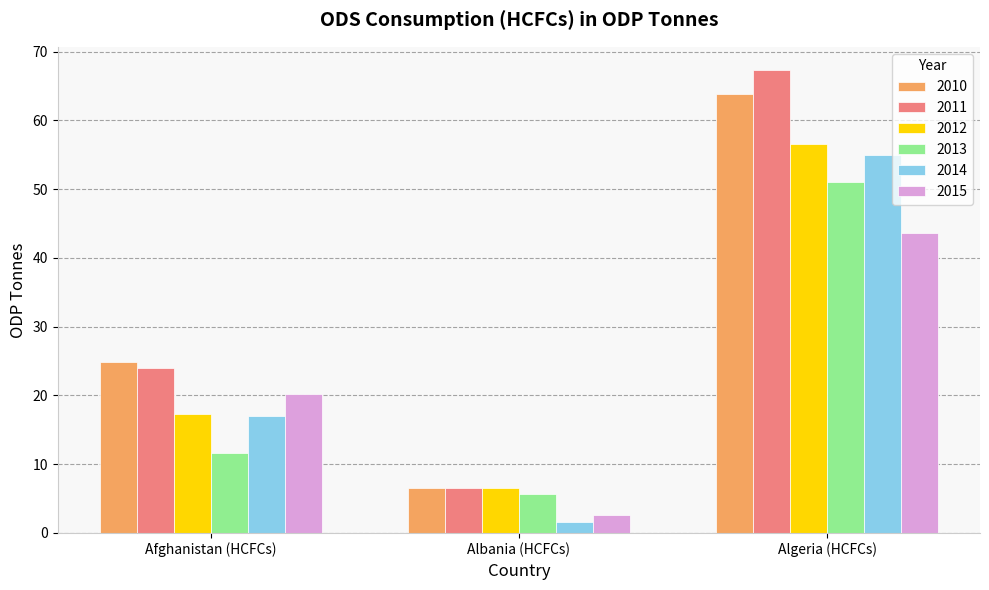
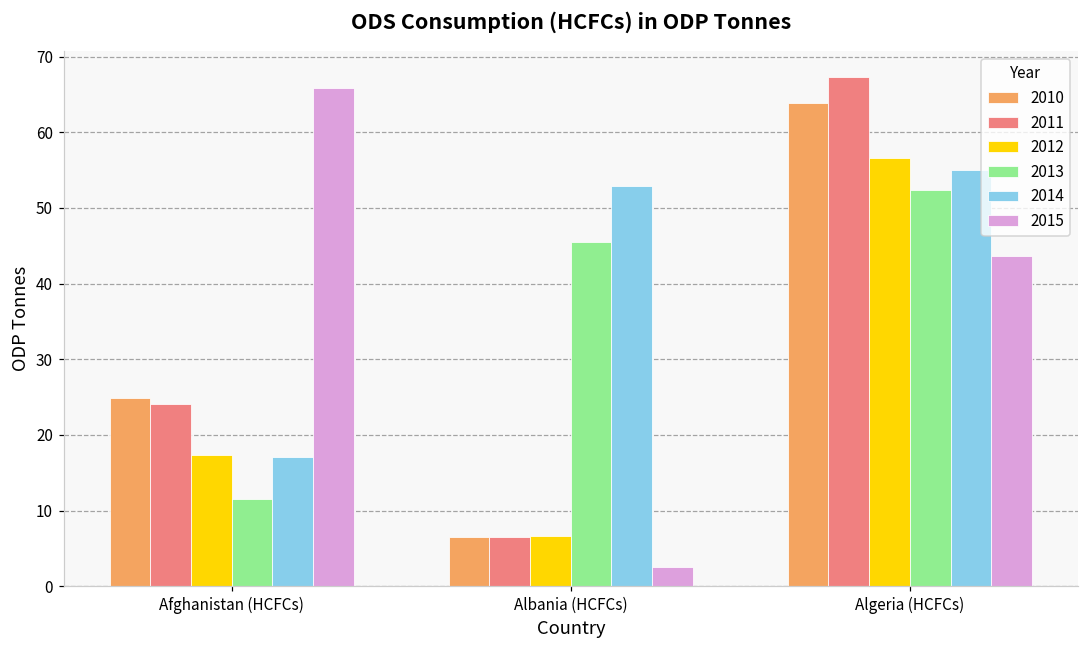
  {
    "2012": {
      "Afghanistan (HCFCs)": 17,
      "Albania (HCFCs)": 7,
      "Algeria (HCFCs)": 57
    },
    "2013": {
      "Afghanistan (HCFCs)": 12,
-     "Albania (HCFCs)": 6,
-     "Algeria (HCFCs)": 51
+     "Albania (HCFCs)": 45,
+     "Algeria (HCFCs)": 52
    },
    "2014": {
      "Afghanistan (HCFCs)": 17,
-     "Albania (HCFCs)": 2,
+     "Albania (HCFCs)": 53,
      "Algeria (HCFCs)": 55
    },
    "2015": {
-     "Afghanistan (HCFCs)": 20,
+     "Afghanistan (HCFCs)": 66,
      "Albania (HCFCs)": 3,
      "Algeria (HCFCs)": 44
    }
  }
